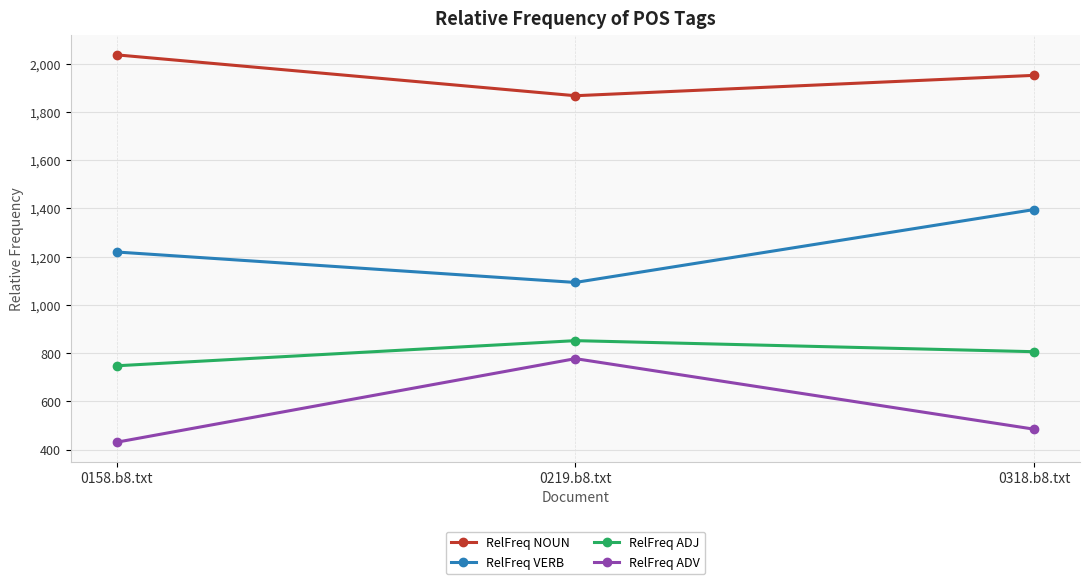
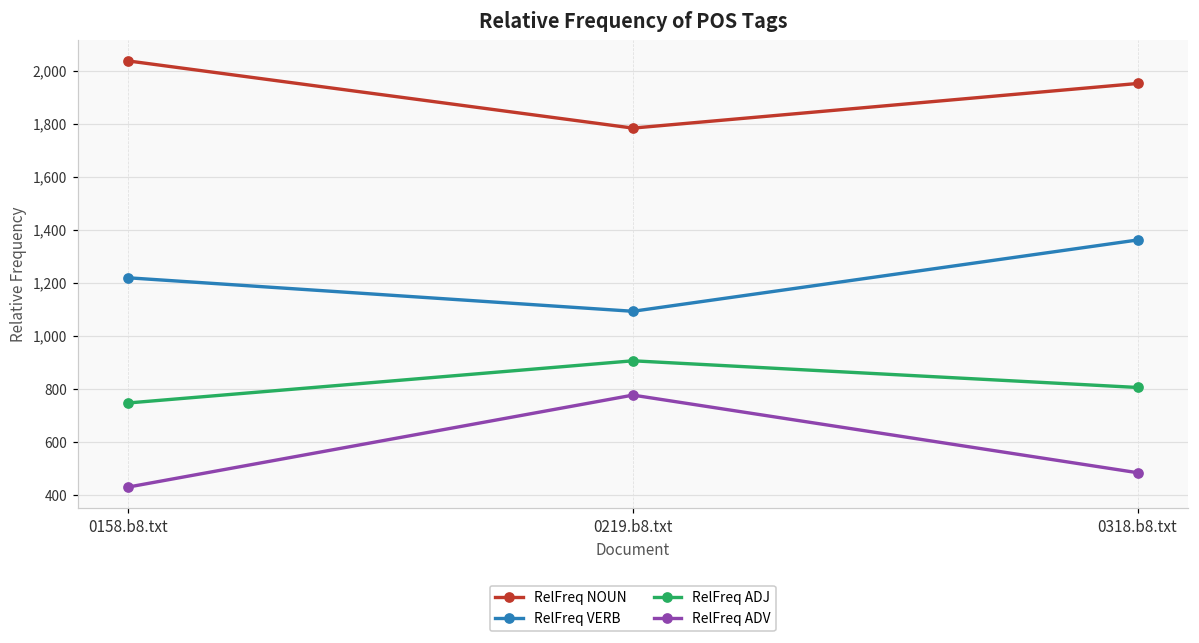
  {
    "RelFreq NOUN": {
      "0158.b8.txt": "2,040",
-     "0219.b8.txt": "1,870",
+     "0219.b8.txt": "1,780",
      "0318.b8.txt": "1,950"
    },
    "RelFreq VERB": {
      "0158.b8.txt": "1,220",
      "0219.b8.txt": "1,090",
-     "0318.b8.txt": "1,400"
+     "0318.b8.txt": "1,360"
    },
    "RelFreq ADJ": {
      "0158.b8.txt": "750",
-     "0219.b8.txt": "850",
+     "0219.b8.txt": "910",
      "0318.b8.txt": "810"
    },
    "RelFreq ADV": {
      "0158.b8.txt": "430",
      "0219.b8.txt": "780",
      "0318.b8.txt": "480"
    }
  }
